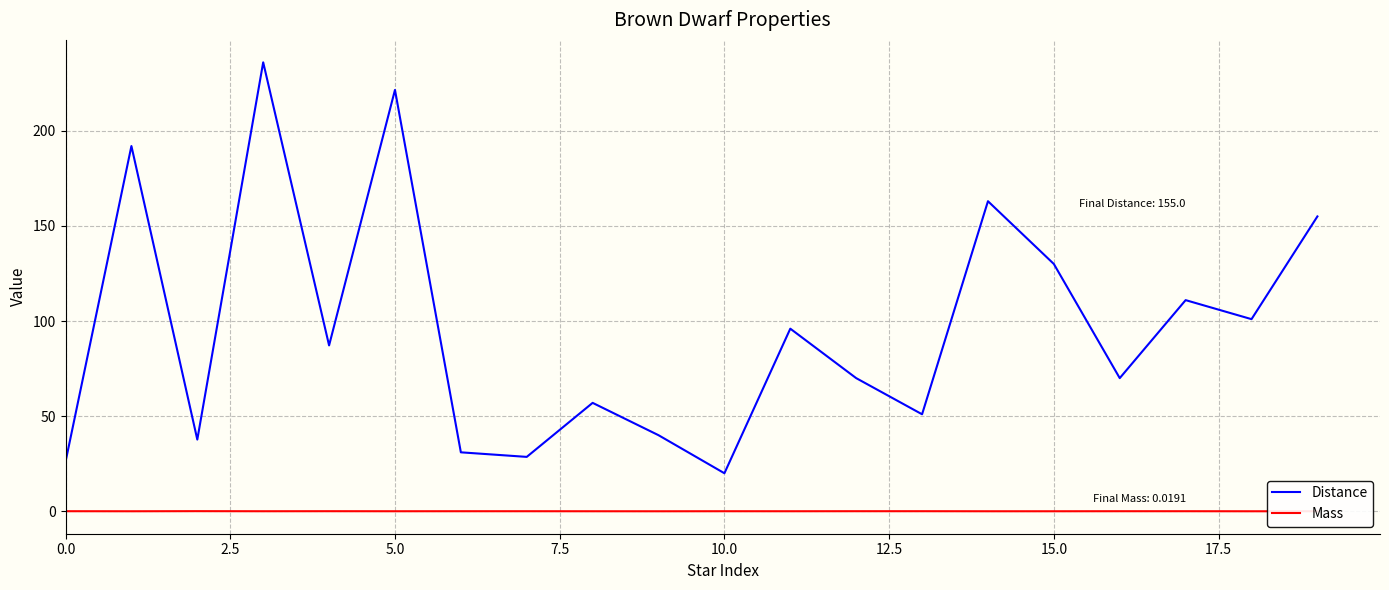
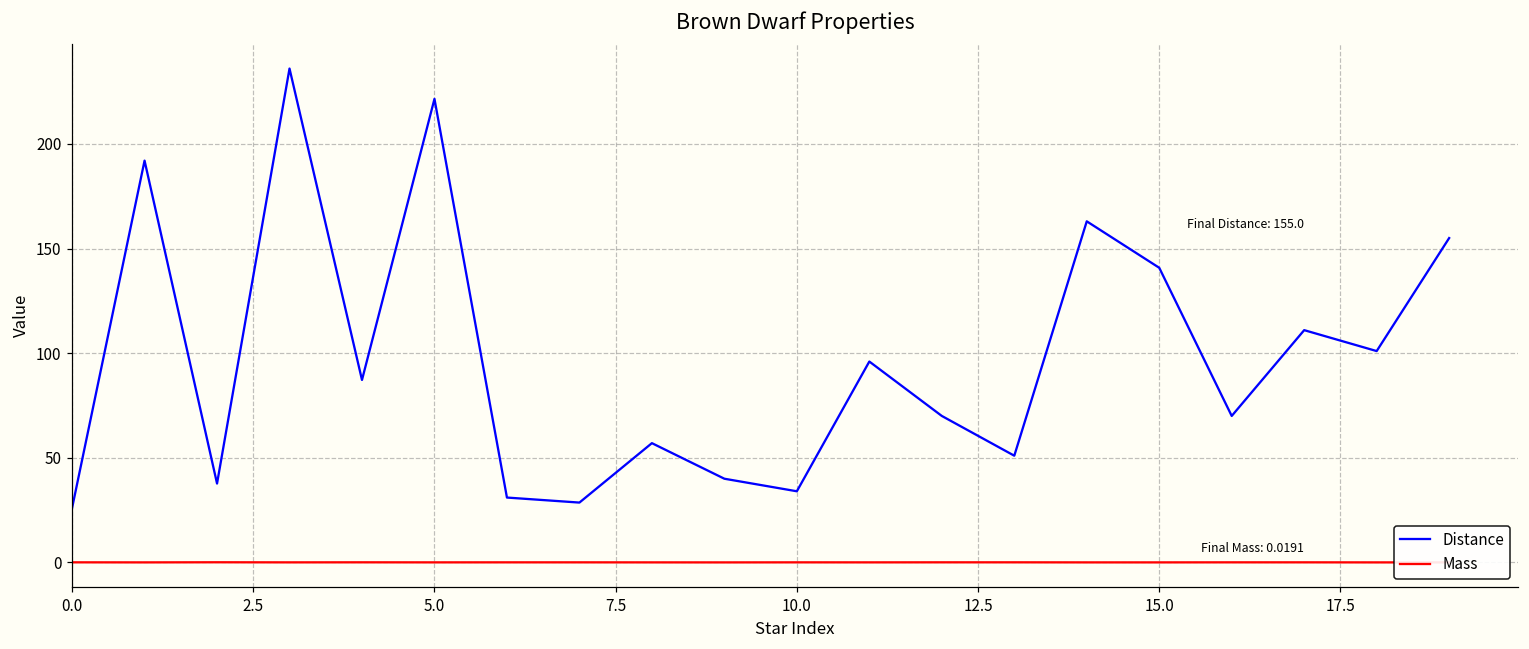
  {
    "Distance": {
      "0.0": 26,
      "5.0": 222,
-     "10.0": 20,
-     "15.0": 130
+     "10.0": 34,
+     "15.0": 141
    },
    "Mass": {
      "0.0": 0,
      "5.0": 0,
      "10.0": 0,
      "15.0": 0
    }
  }
